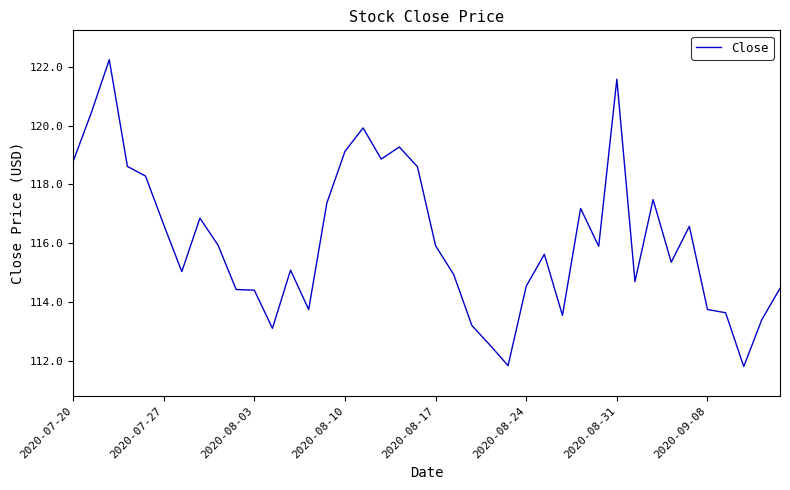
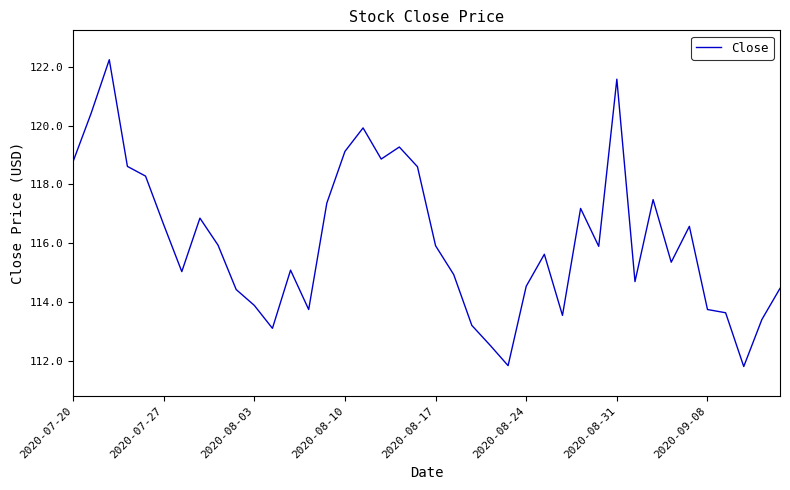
  {
    "2020-07-20": 118.8,
    "2020-07-27": 116.6,
-   "2020-08-03": 114.4,
+   "2020-08-03": 113.9,
    "2020-08-10": 119.1,
    "2020-08-17": 115.9,
    "2020-08-24": 114.5,
    "2020-08-31": 121.6,
    "2020-09-08": 113.7
  }
